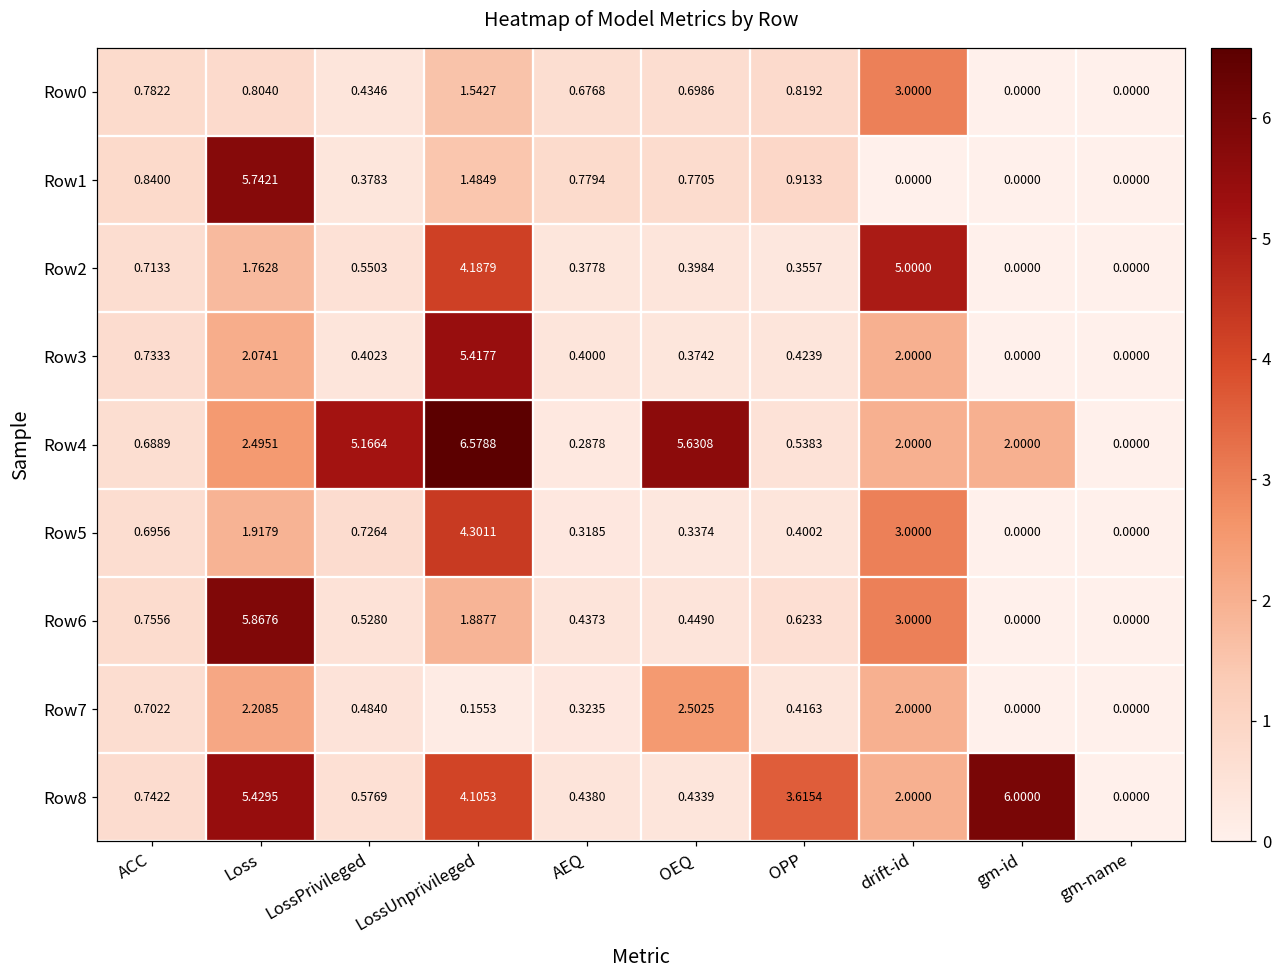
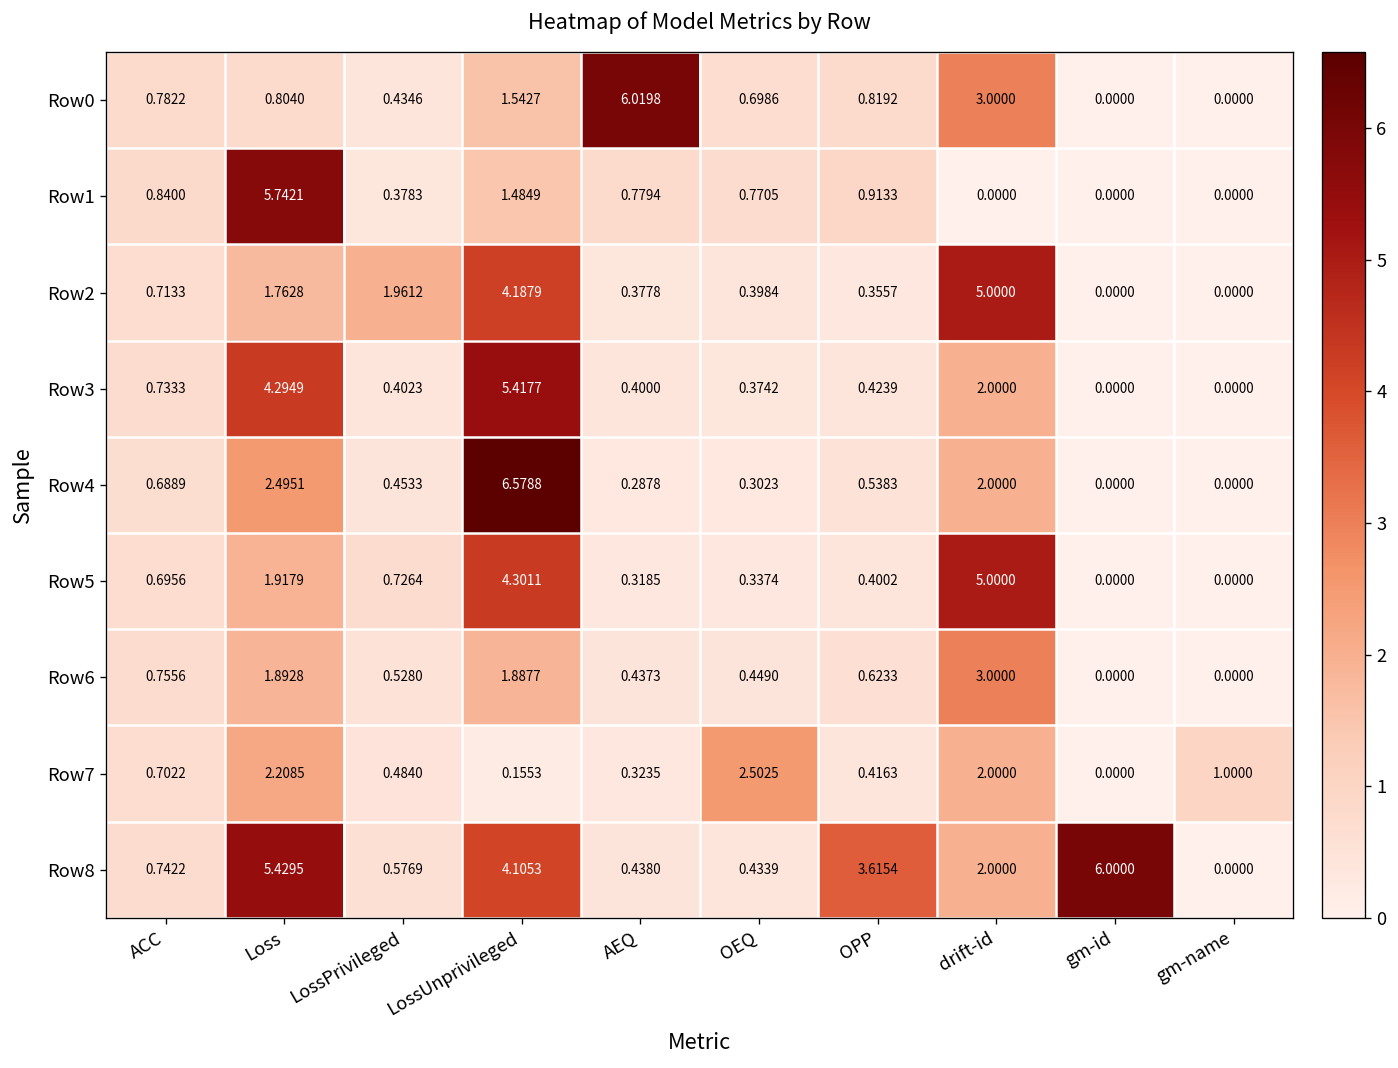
  {
    "Row0": {
      "ACC": 0.7822,
      "Loss": 0.8040,
      "LossPrivileged": 0.4346,
      "LossUnprivileged": 1.5427,
-     "AEQ": 0.6768,
+     "AEQ": 6.0198,
      "OEQ": 0.6986,
      "OPP": 0.8192,
      "drift-id": 3.0000,
      "gm-id": 0.0000,
      "gm-name": 0.0000
    },
    "Row1": {
      "ACC": 0.8400,
      "Loss": 5.7421,
      "LossPrivileged": 0.3783,
      "LossUnprivileged": 1.4849,
      "AEQ": 0.7794,
      "OEQ": 0.7705,
      "OPP": 0.9133,
      "drift-id": 0.0000,
      "gm-id": 0.0000,
      "gm-name": 0.0000
    },
    "Row2": {
      "ACC": 0.7133,
      "Loss": 1.7628,
-     "LossPrivileged": 0.5503,
+     "LossPrivileged": 1.9612,
      "LossUnprivileged": 4.1879,
      "AEQ": 0.3778,
      "OEQ": 0.3984,
      "OPP": 0.3557,
      "drift-id": 5.0000,
      "gm-id": 0.0000,
      "gm-name": 0.0000
    },
    "Row3": {
      "ACC": 0.7333,
-     "Loss": 2.0741,
+     "Loss": 4.2949,
      "LossPrivileged": 0.4023,
      "LossUnprivileged": 5.4177,
      "AEQ": 0.4000,
      "OEQ": 0.3742,
      "OPP": 0.4239,
      "drift-id": 2.0000,
      "gm-id": 0.0000,
      "gm-name": 0.0000
    },
    "Row4": {
      "ACC": 0.6889,
      "Loss": 2.4951,
-     "LossPrivileged": 5.1664,
+     "LossPrivileged": 0.4533,
      "LossUnprivileged": 6.5788,
      "AEQ": 0.2878,
-     "OEQ": 5.6308,
+     "OEQ": 0.3023,
      "OPP": 0.5383,
      "drift-id": 2.0000,
-     "gm-id": 2.0000,
+     "gm-id": 0.0000,
      "gm-name": 0.0000
    },
    "Row5": {
      "ACC": 0.6956,
      "Loss": 1.9179,
      "LossPrivileged": 0.7264,
      "LossUnprivileged": 4.3011,
      "AEQ": 0.3185,
      "OEQ": 0.3374,
      "OPP": 0.4002,
-     "drift-id": 3.0000,
+     "drift-id": 5.0000,
      "gm-id": 0.0000,
      "gm-name": 0.0000
    },
    "Row6": {
      "ACC": 0.7556,
-     "Loss": 5.8676,
+     "Loss": 1.8928,
      "LossPrivileged": 0.5280,
      "LossUnprivileged": 1.8877,
      "AEQ": 0.4373,
      "OEQ": 0.4490,
      "OPP": 0.6233,
      "drift-id": 3.0000,
      "gm-id": 0.0000,
      "gm-name": 0.0000
    },
    "Row7": {
      "ACC": 0.7022,
      "Loss": 2.2085,
      "LossPrivileged": 0.4840,
      "LossUnprivileged": 0.1553,
      "AEQ": 0.3235,
      "OEQ": 2.5025,
      "OPP": 0.4163,
      "drift-id": 2.0000,
      "gm-id": 0.0000,
-     "gm-name": 0.0000
+     "gm-name": 1.0000
    },
    "Row8": {
      "ACC": 0.7422,
      "Loss": 5.4295,
      "LossPrivileged": 0.5769,
      "LossUnprivileged": 4.1053,
      "AEQ": 0.4380,
      "OEQ": 0.4339,
      "OPP": 3.6154,
      "drift-id": 2.0000,
      "gm-id": 6.0000,
      "gm-name": 0.0000
    }
  }
